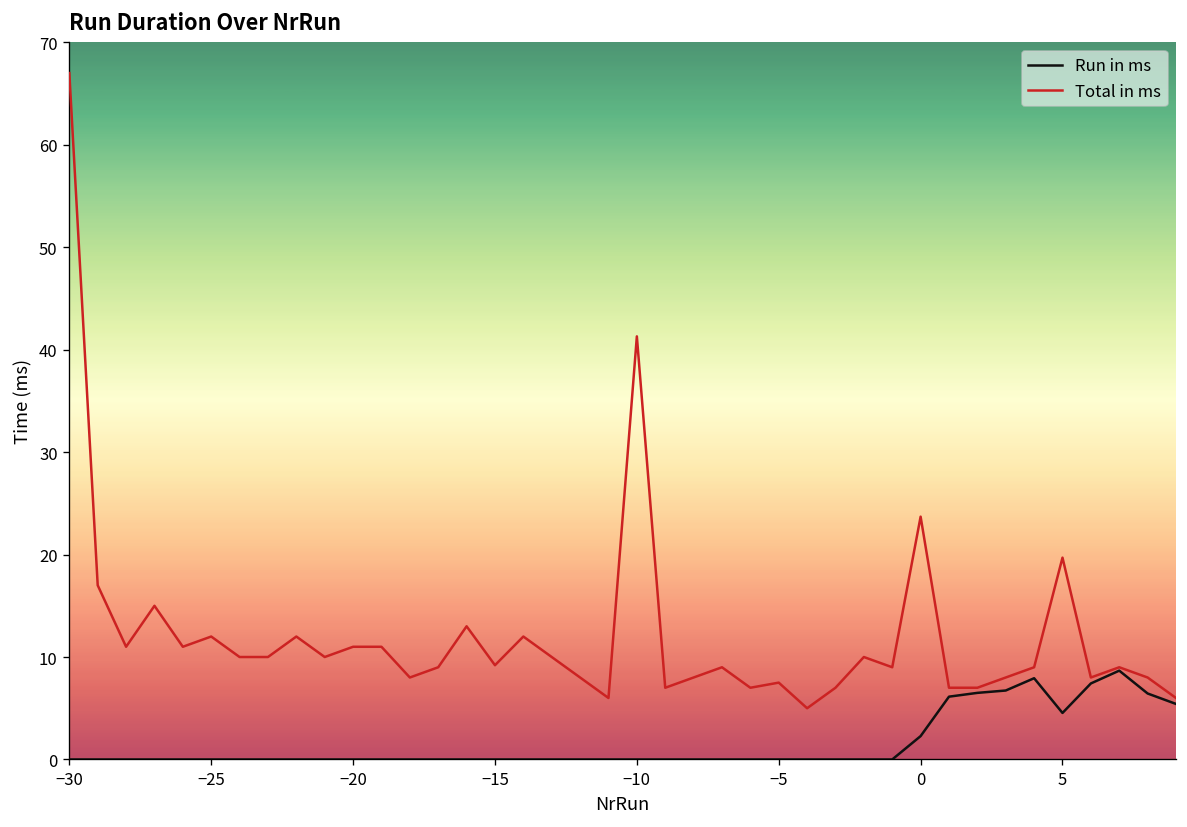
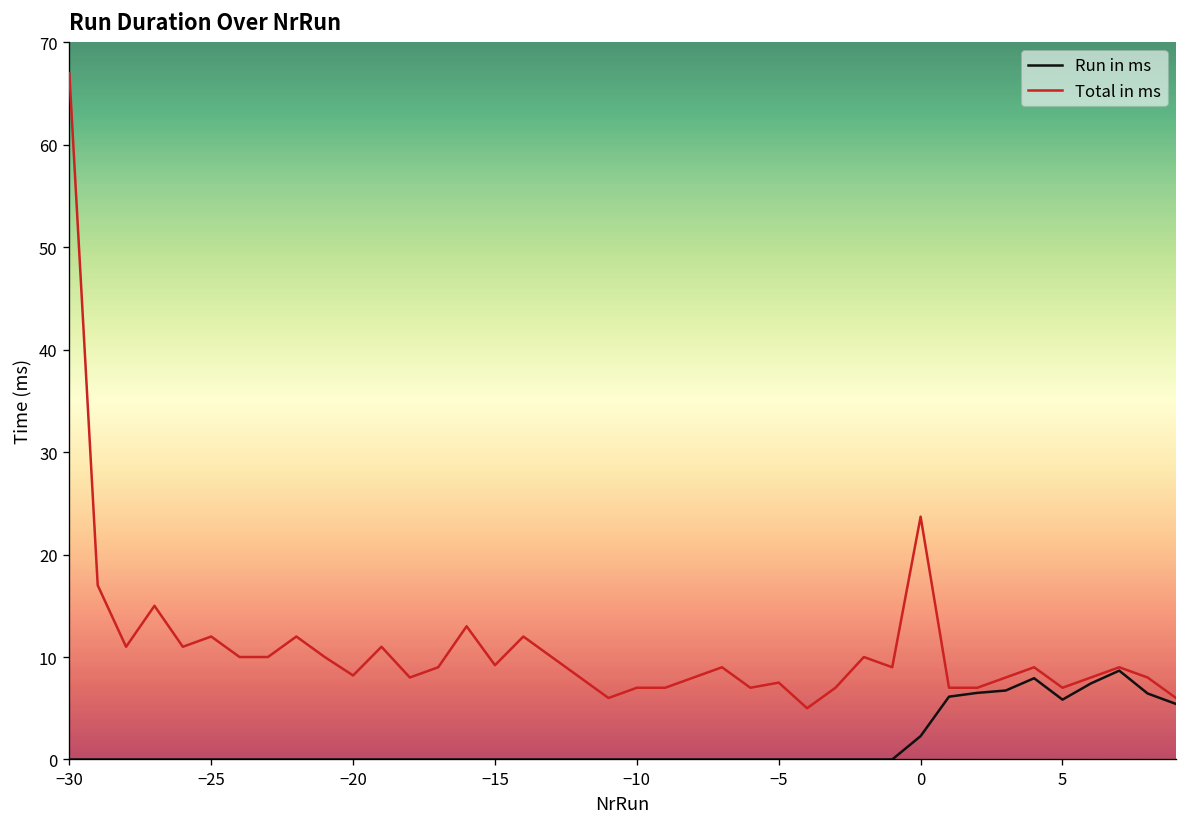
  {
    "Run in ms": {
      "−30": 0,
      "−25": 0,
      "−20": 0,
      "−15": 0,
      "−10": 0,
      "−5": 0,
      "0": 2,
-     "5": 5
+     "5": 6
    },
    "Total in ms": {
      "−30": 67,
      "−25": 12,
-     "−20": 11,
+     "−20": 8,
      "−15": 9,
-     "−10": 41,
+     "−10": 7,
      "−5": 8,
      "0": 24,
-     "5": 20
+     "5": 7
    }
  }
